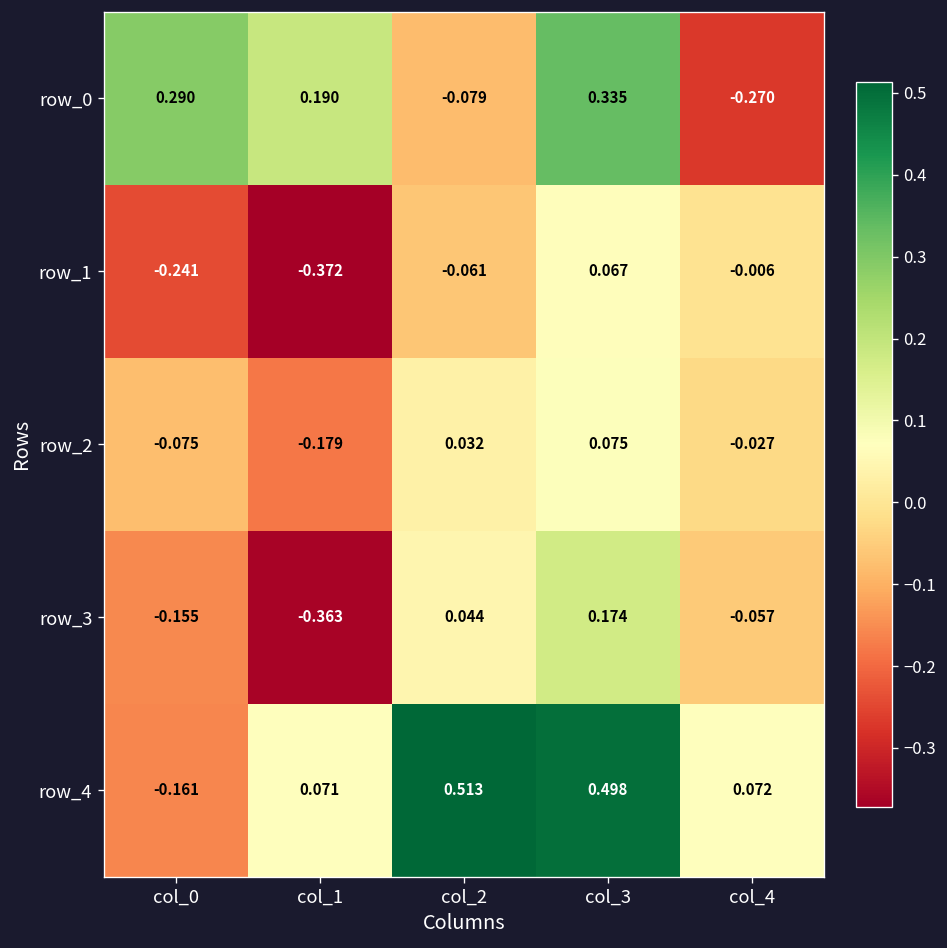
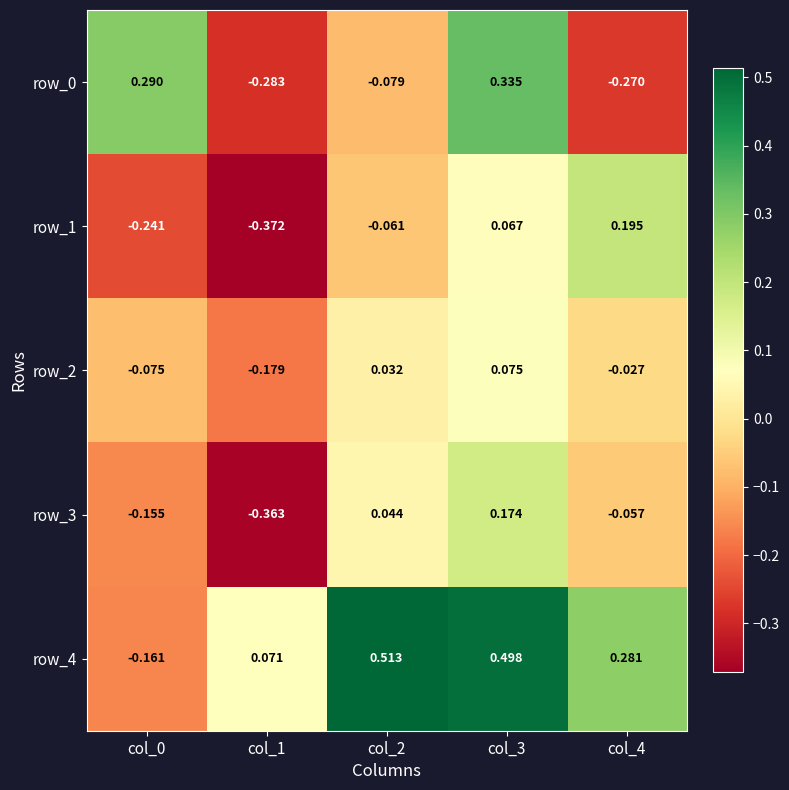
  {
    "row_0": {
      "col_0": 0.290,
-     "col_1": 0.190,
+     "col_1": -0.283,
      "col_2": -0.079,
      "col_3": 0.335,
      "col_4": -0.270
    },
    "row_1": {
      "col_0": -0.241,
      "col_1": -0.372,
      "col_2": -0.061,
      "col_3": 0.067,
-     "col_4": -0.006
+     "col_4": 0.195
    },
    "row_2": {
      "col_0": -0.075,
      "col_1": -0.179,
      "col_2": 0.032,
      "col_3": 0.075,
      "col_4": -0.027
    },
    "row_3": {
      "col_0": -0.155,
      "col_1": -0.363,
      "col_2": 0.044,
      "col_3": 0.174,
      "col_4": -0.057
    },
    "row_4": {
      "col_0": -0.161,
      "col_1": 0.071,
      "col_2": 0.513,
      "col_3": 0.498,
-     "col_4": 0.072
+     "col_4": 0.281
    }
  }
